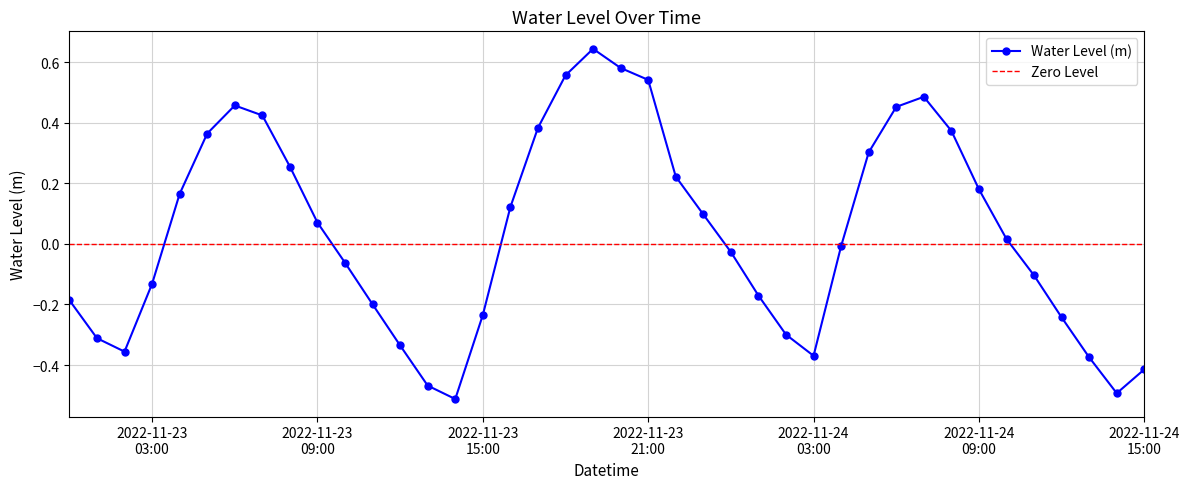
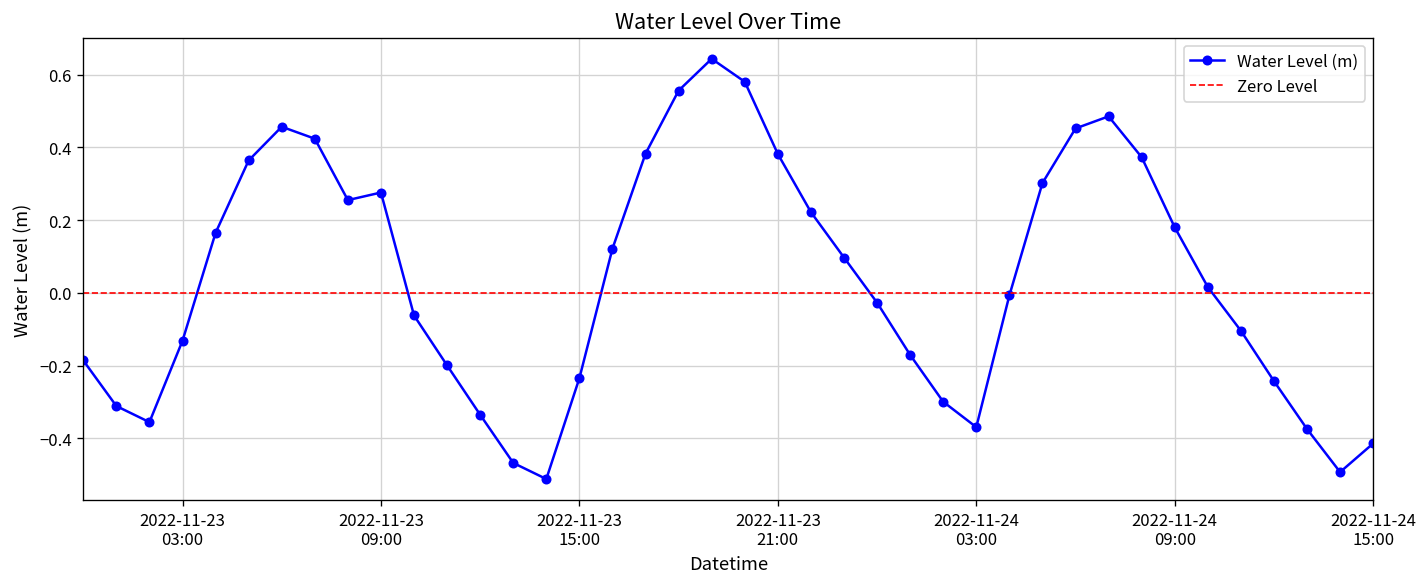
  {
    "2022-11-23 03:00": -0.13,
-   "2022-11-23 09:00": 0.07,
+   "2022-11-23 09:00": 0.28,
    "2022-11-23 15:00": -0.23,
-   "2022-11-23 21:00": 0.54,
+   "2022-11-23 21:00": 0.38,
    "2022-11-24 03:00": -0.37,
    "2022-11-24 09:00": 0.18,
    "2022-11-24 15:00": -0.41
  }
